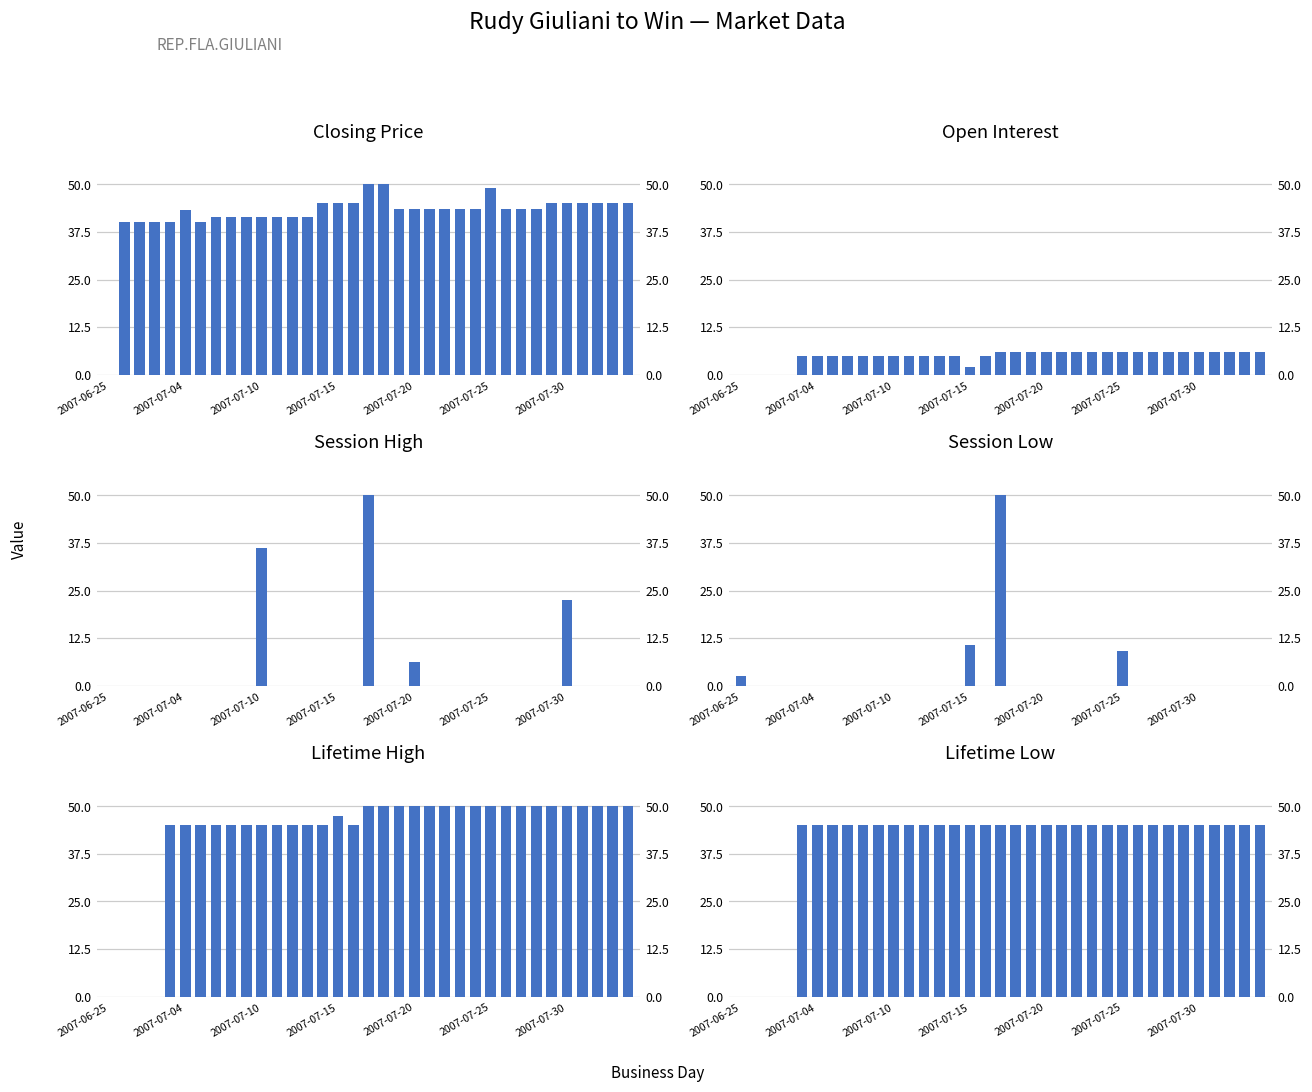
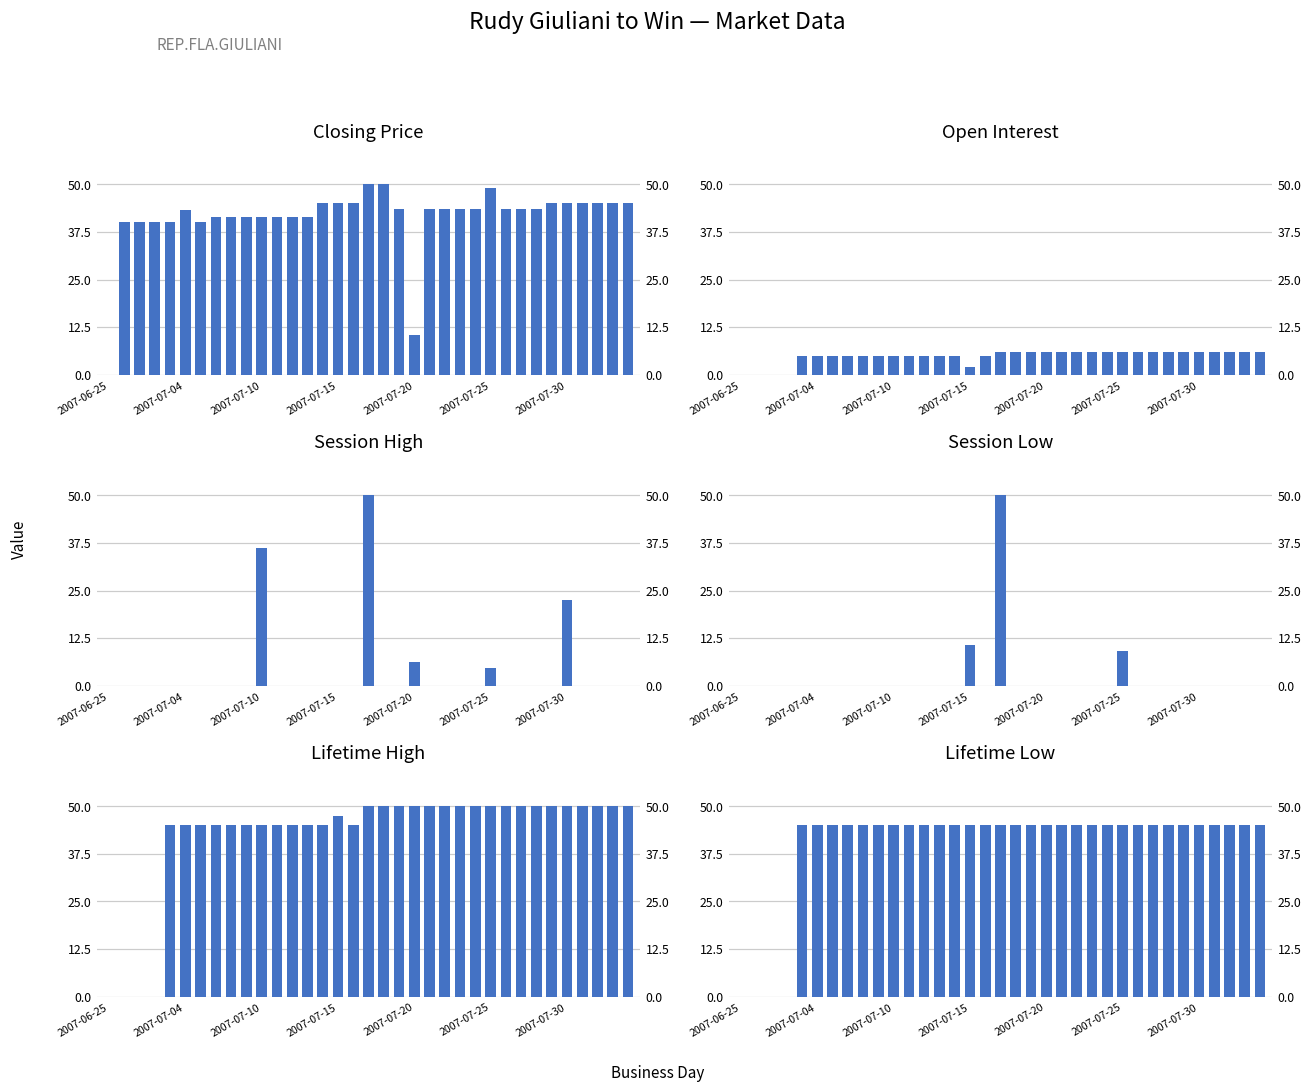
  {
    "Closing Price": {
      "2007-06-25": 0,
      "2007-07-04": 43,
      "2007-07-10": 42,
      "2007-07-15": 45,
-     "2007-07-20": 44,
+     "2007-07-20": 10,
      "2007-07-25": 49,
      "2007-07-30": 45
    },
    "Open Interest": {
      "2007-06-25": 0,
      "2007-07-04": 5,
      "2007-07-10": 5,
      "2007-07-15": 2,
      "2007-07-20": 6,
      "2007-07-25": 6,
      "2007-07-30": 6
    },
    "Session High": {
      "2007-06-25": 0,
      "2007-07-04": 0,
      "2007-07-10": 36,
      "2007-07-15": 0,
      "2007-07-20": 6,
-     "2007-07-25": 0,
+     "2007-07-25": 5,
      "2007-07-30": 23
    },
    "Session Low": {
-     "2007-06-25": 3,
+     "2007-06-25": 0,
      "2007-07-04": 0,
      "2007-07-10": 0,
      "2007-07-15": 11,
      "2007-07-20": 0,
      "2007-07-25": 9,
      "2007-07-30": 0
    },
    "Lifetime High": {
      "2007-06-25": 0,
      "2007-07-04": 45,
      "2007-07-10": 45,
      "2007-07-15": 48,
      "2007-07-20": 50,
      "2007-07-25": 50,
      "2007-07-30": 50
    },
    "Lifetime Low": {
      "2007-06-25": 0,
      "2007-07-04": 45,
      "2007-07-10": 45,
      "2007-07-15": 45,
      "2007-07-20": 45,
      "2007-07-25": 45,
      "2007-07-30": 45
    }
  }
